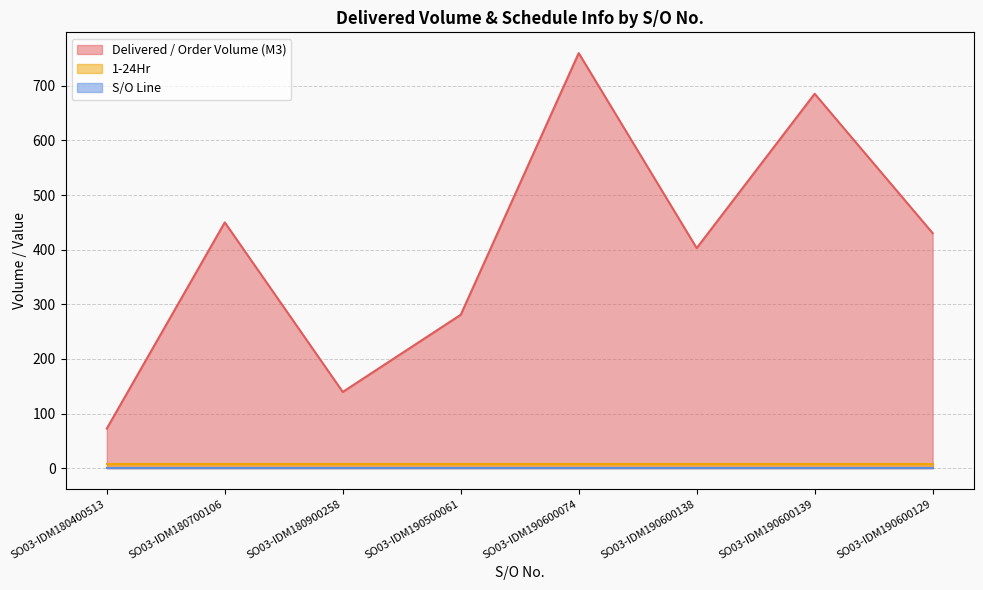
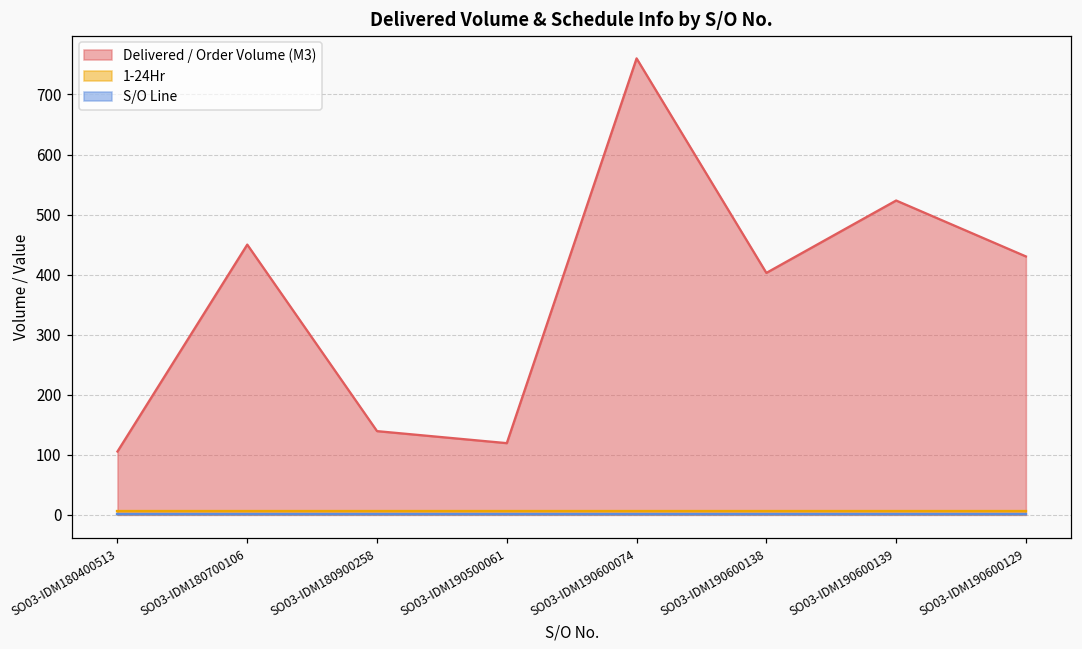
  {
    "Delivered / Order Volume (M3)": {
-     "SO03-IDM180400513": 70,
+     "SO03-IDM180400513": 110,
      "SO03-IDM180700106": 450,
      "SO03-IDM180900258": 140,
-     "SO03-IDM190500061": 280,
+     "SO03-IDM190500061": 120,
      "SO03-IDM190600074": 760,
      "SO03-IDM190600138": 400,
-     "SO03-IDM190600139": 690,
+     "SO03-IDM190600139": 520,
      "SO03-IDM190600129": 430
    },
    "1-24Hr": {
      "SO03-IDM180400513": 10,
      "SO03-IDM180700106": 10,
      "SO03-IDM180900258": 10,
      "SO03-IDM190500061": 10,
      "SO03-IDM190600074": 10,
      "SO03-IDM190600138": 10,
      "SO03-IDM190600139": 10,
      "SO03-IDM190600129": 10
    },
    "S/O Line": {
      "SO03-IDM180400513": 0,
      "SO03-IDM180700106": 0,
      "SO03-IDM180900258": 0,
      "SO03-IDM190500061": 0,
      "SO03-IDM190600074": 0,
      "SO03-IDM190600138": 0,
      "SO03-IDM190600139": 0,
      "SO03-IDM190600129": 0
    }
  }
